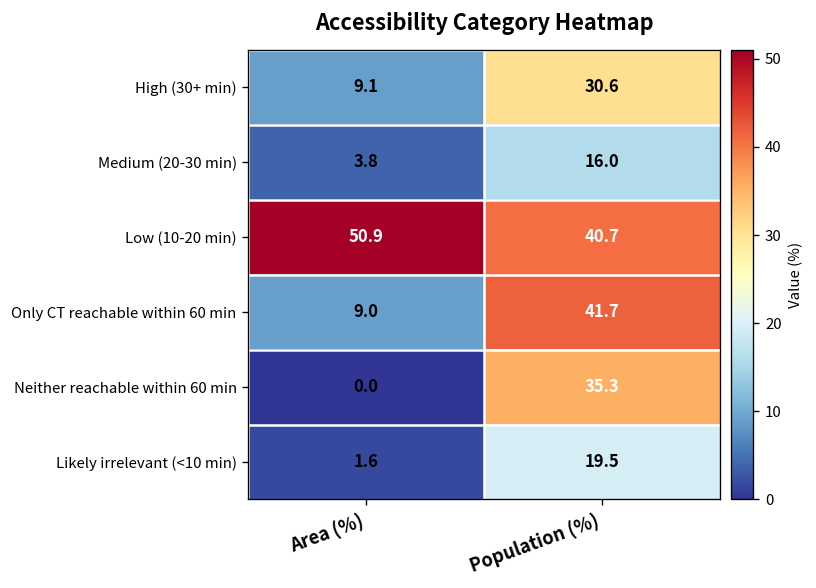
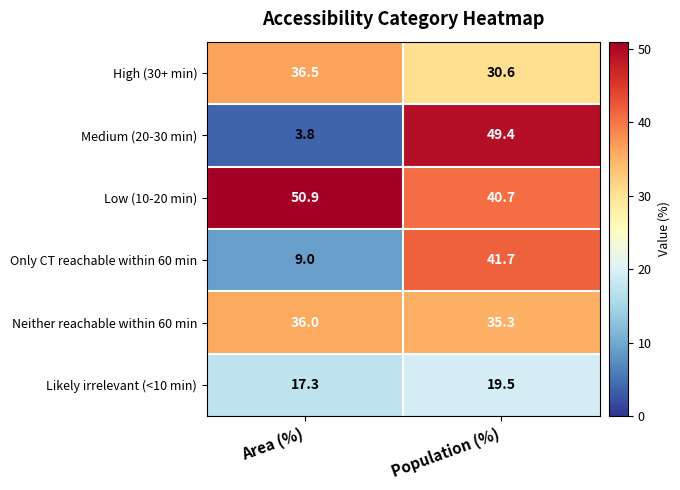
  {
    "High (30+ min)": {
-     "Area (%)": 9.1,
+     "Area (%)": 36.5,
      "Population (%)": 30.6
    },
    "Medium (20-30 min)": {
      "Area (%)": 3.8,
-     "Population (%)": 16.0
+     "Population (%)": 49.4
    },
    "Low (10-20 min)": {
      "Area (%)": 50.9,
      "Population (%)": 40.7
    },
    "Only CT reachable within 60 min": {
      "Area (%)": 9.0,
      "Population (%)": 41.7
    },
    "Neither reachable within 60 min": {
-     "Area (%)": 0.0,
+     "Area (%)": 36.0,
      "Population (%)": 35.3
    },
    "Likely irrelevant (<10 min)": {
-     "Area (%)": 1.6,
+     "Area (%)": 17.3,
      "Population (%)": 19.5
    }
  }
